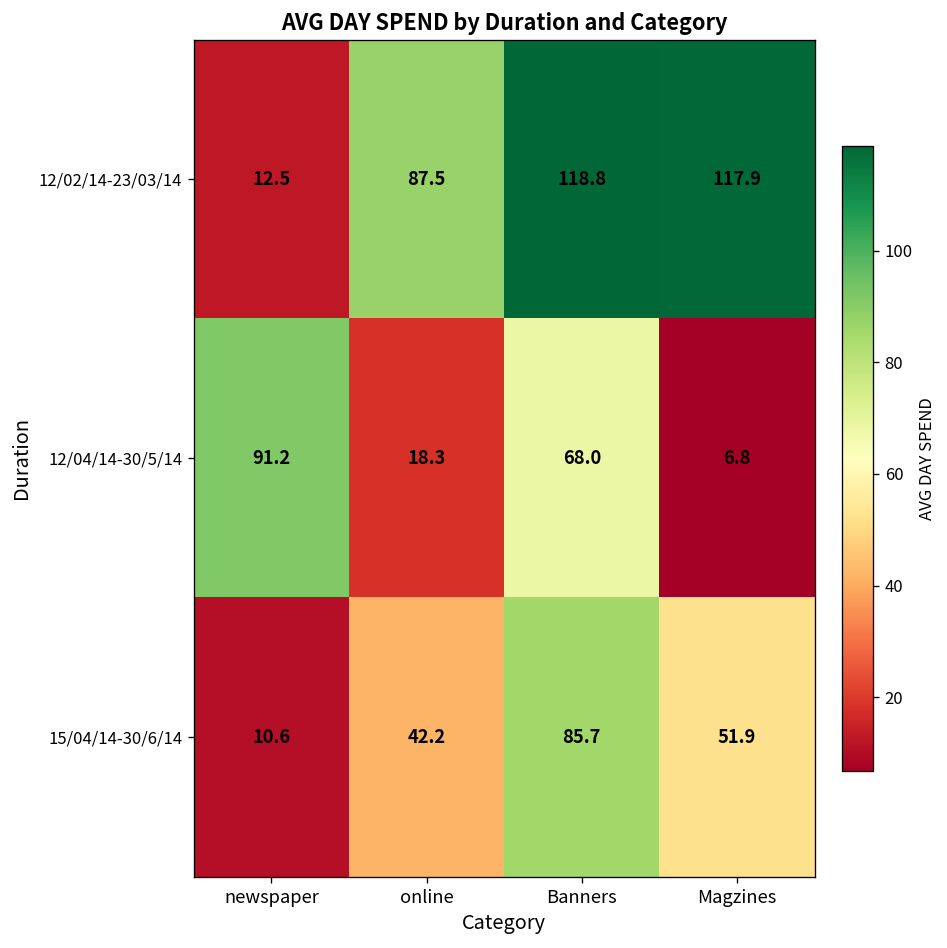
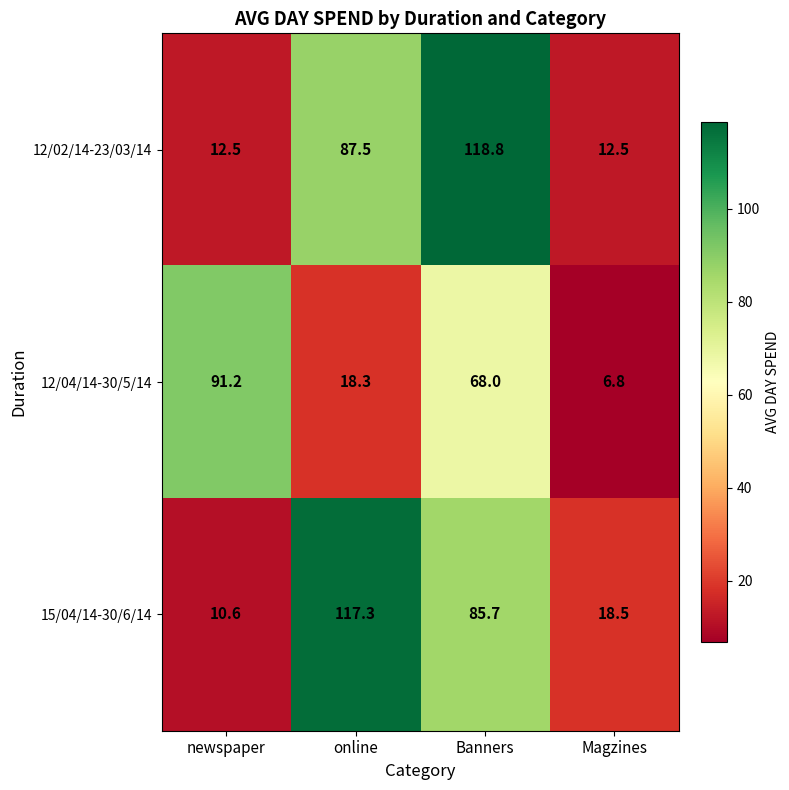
  {
    "12/02/14-23/03/14": {
      "newspaper": 12.5,
      "online": 87.5,
      "Banners": 118.8,
-     "Magzines": 117.9
+     "Magzines": 12.5
    },
    "12/04/14-30/5/14": {
      "newspaper": 91.2,
      "online": 18.3,
      "Banners": 68.0,
      "Magzines": 6.8
    },
    "15/04/14-30/6/14": {
      "newspaper": 10.6,
-     "online": 42.2,
+     "online": 117.3,
      "Banners": 85.7,
-     "Magzines": 51.9
+     "Magzines": 18.5
    }
  }
